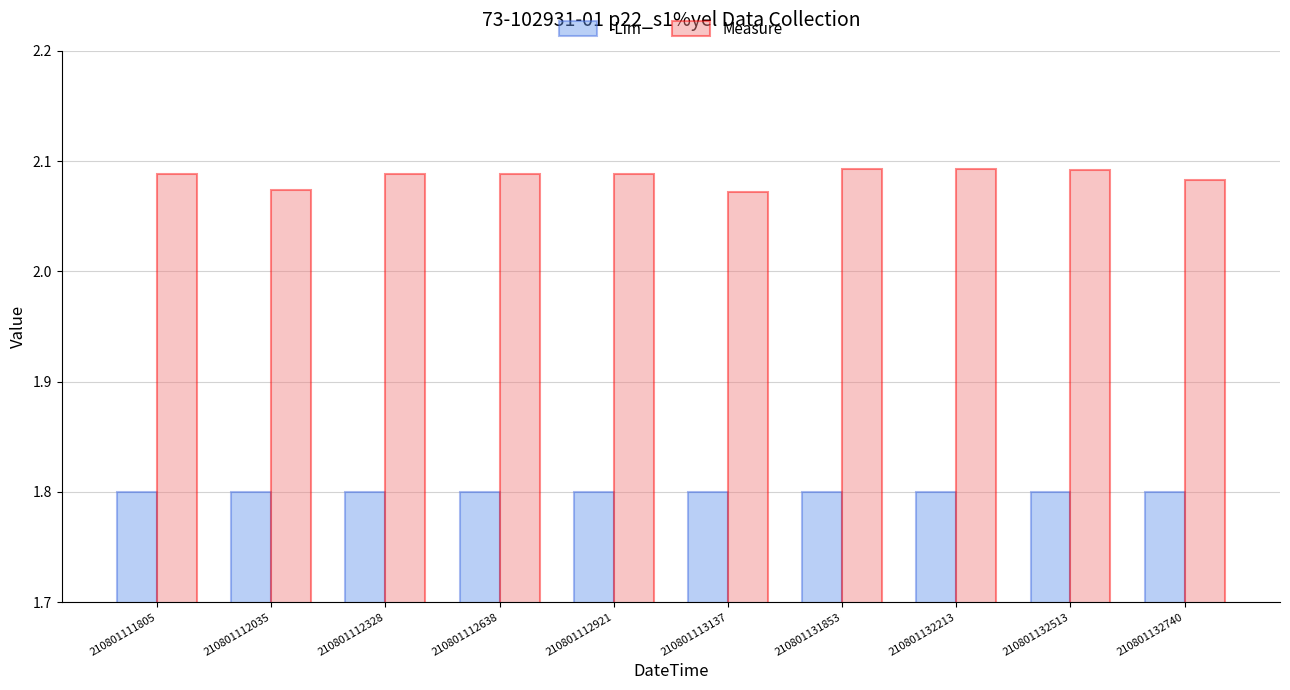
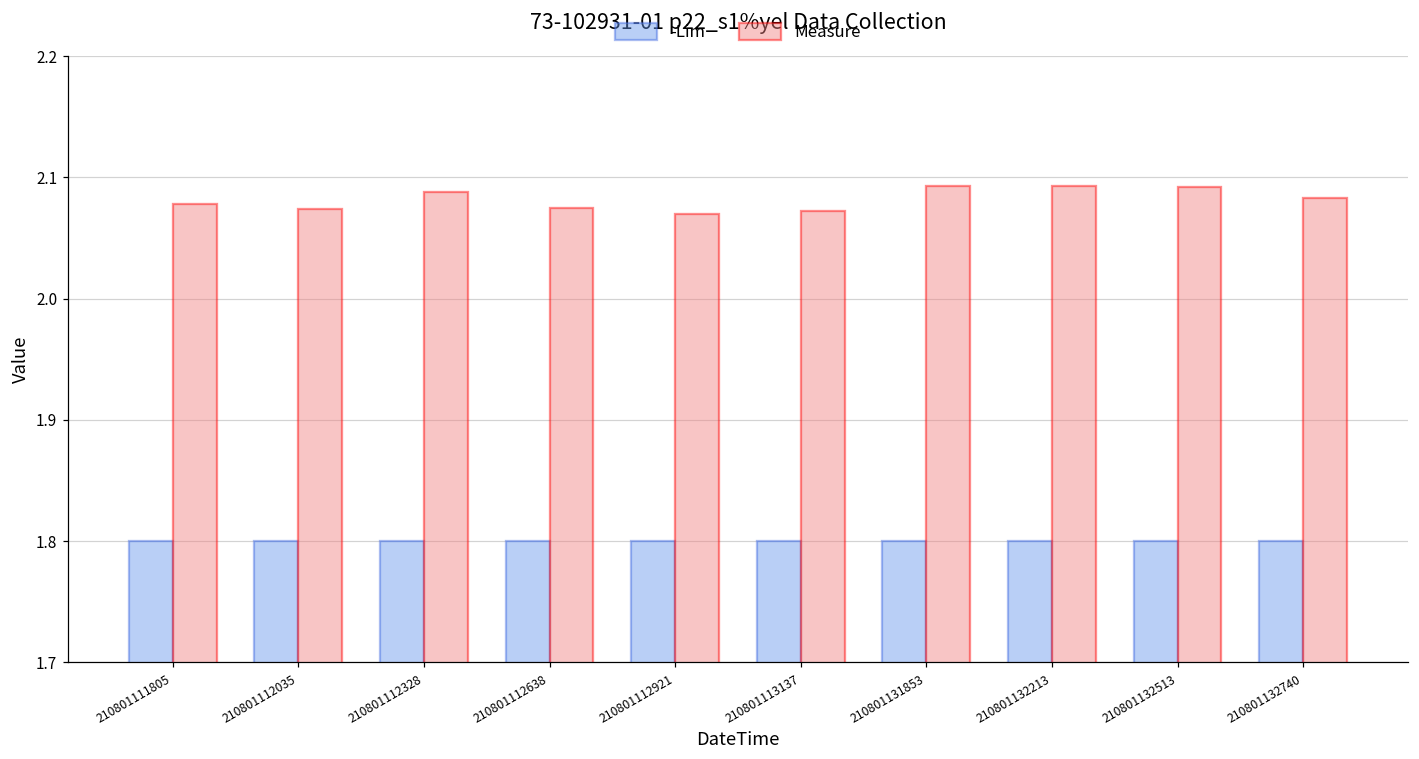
  {
    "-Lim": {
      "210801111805": 1.800,
      "210801112035": 1.800,
      "210801112328": 1.800,
      "210801112638": 1.800,
      "210801112921": 1.800,
      "210801113137": 1.800,
      "210801131853": 1.800,
      "210801132213": 1.800,
      "210801132513": 1.800,
      "210801132740": 1.800
    },
    "Measure": {
-     "210801111805": 2.088,
+     "210801111805": 2.078,
      "210801112035": 2.074,
      "210801112328": 2.088,
-     "210801112638": 2.088,
-     "210801112921": 2.088,
+     "210801112638": 2.075,
+     "210801112921": 2.070,
      "210801113137": 2.072,
      "210801131853": 2.093,
      "210801132213": 2.093,
      "210801132513": 2.092,
      "210801132740": 2.083
    }
  }
